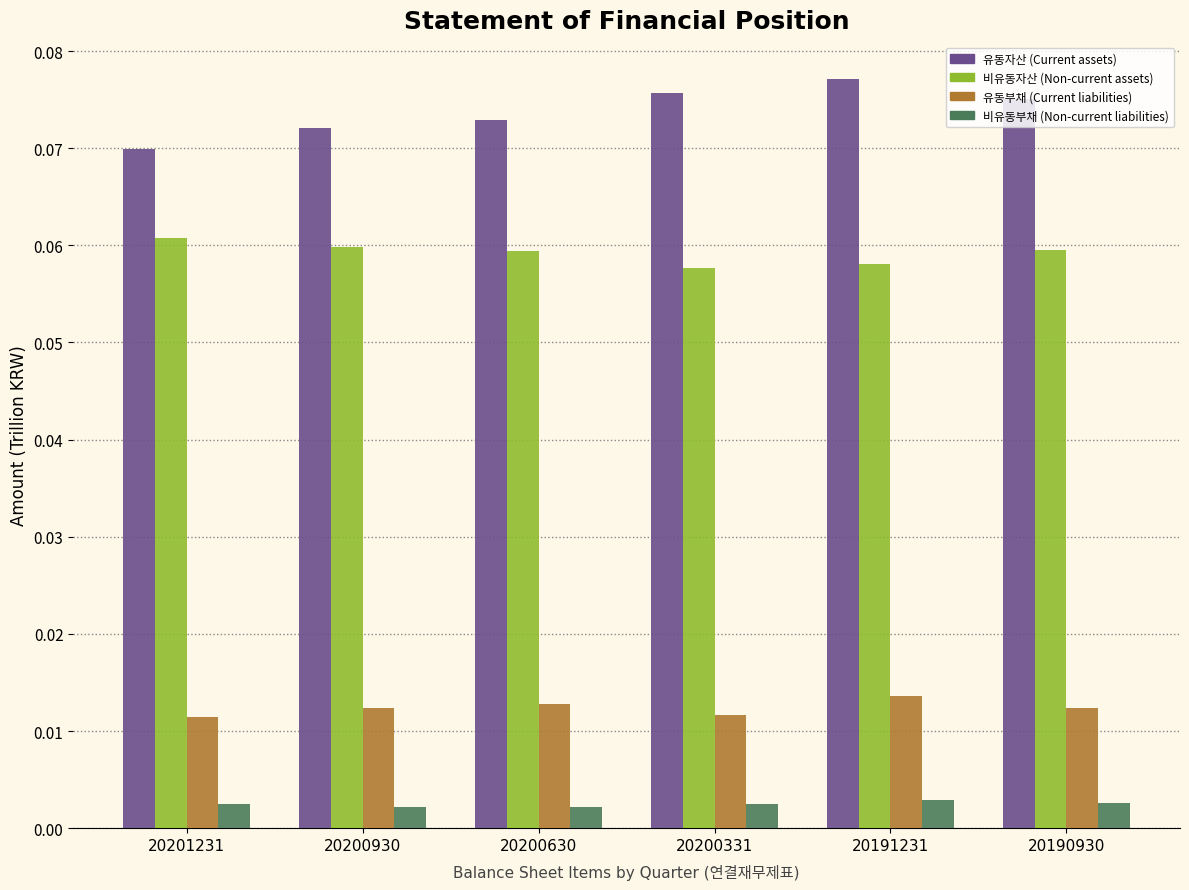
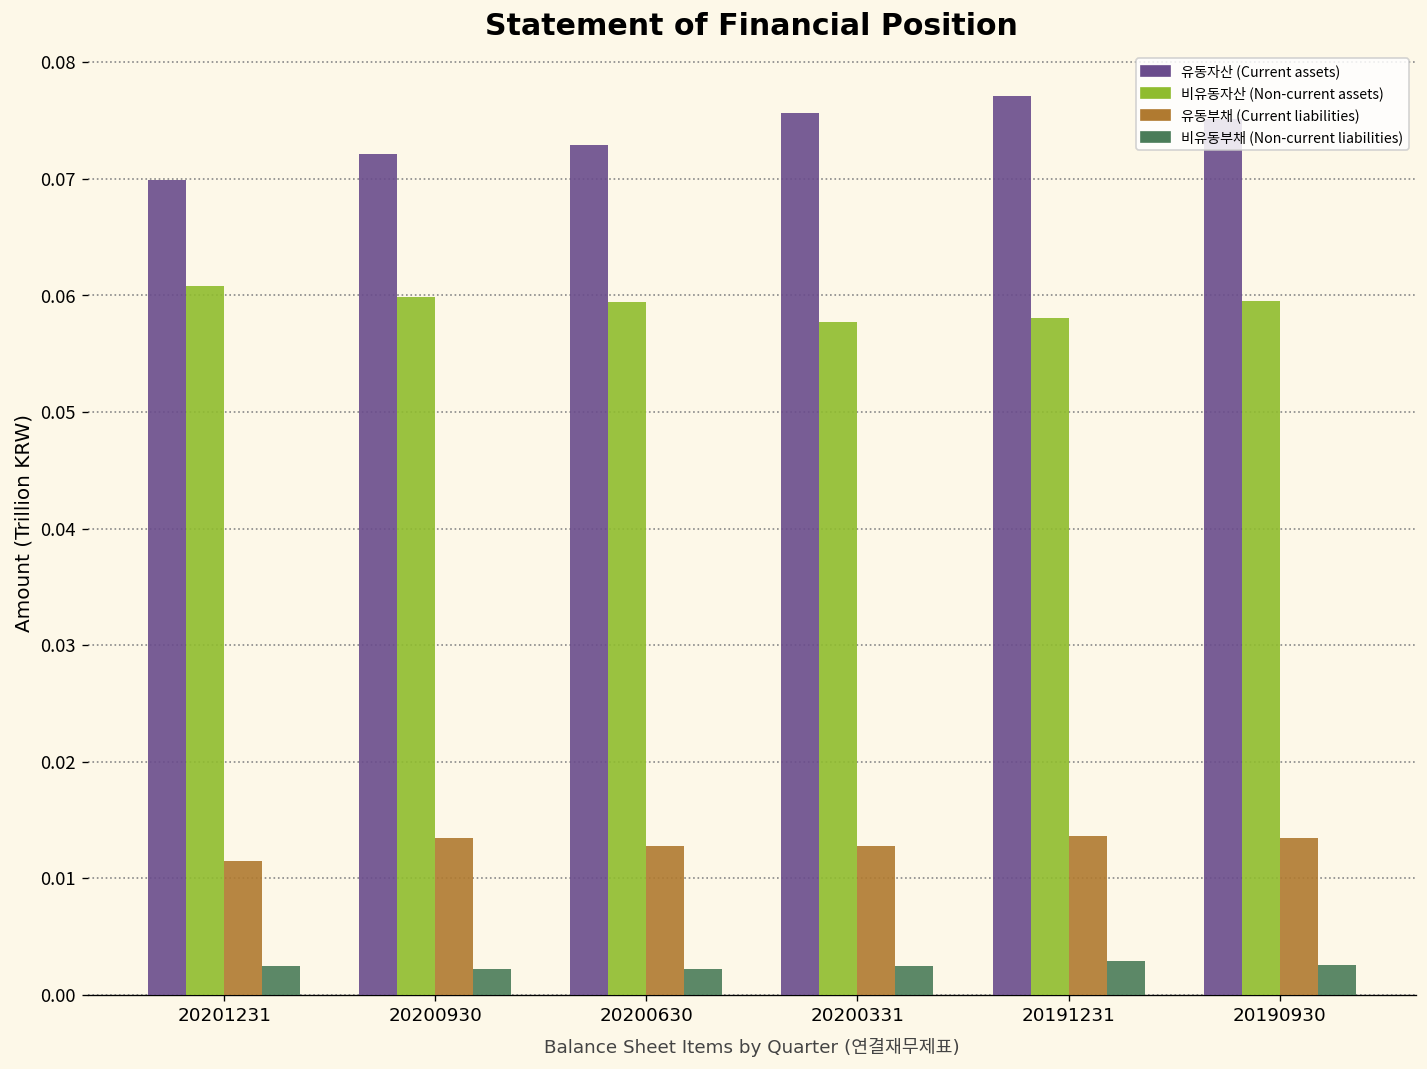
  {
    "유동자산 (Current assets)": {
      "20201231": 0.070,
      "20200930": 0.072,
      "20200630": 0.073,
      "20200331": 0.076,
      "20191231": 0.077
    },
    "비유동자산 (Non-current assets)": {
      "20201231": 0.061,
      "20200930": 0.060,
      "20200630": 0.059,
      "20200331": 0.058,
      "20191231": 0.058,
      "20190930": 0.060
    },
    "유동부채 (Current liabilities)": {
      "20201231": 0.011,
-     "20200930": 0.012,
+     "20200930": 0.013,
      "20200630": 0.013,
-     "20200331": 0.012,
+     "20200331": 0.013,
      "20191231": 0.014,
-     "20190930": 0.012
+     "20190930": 0.013
    },
    "비유동부채 (Non-current liabilities)": {
      "20201231": 0.002,
      "20200930": 0.002,
      "20200630": 0.002,
      "20200331": 0.002,
      "20191231": 0.003,
      "20190930": 0.003
    }
  }
